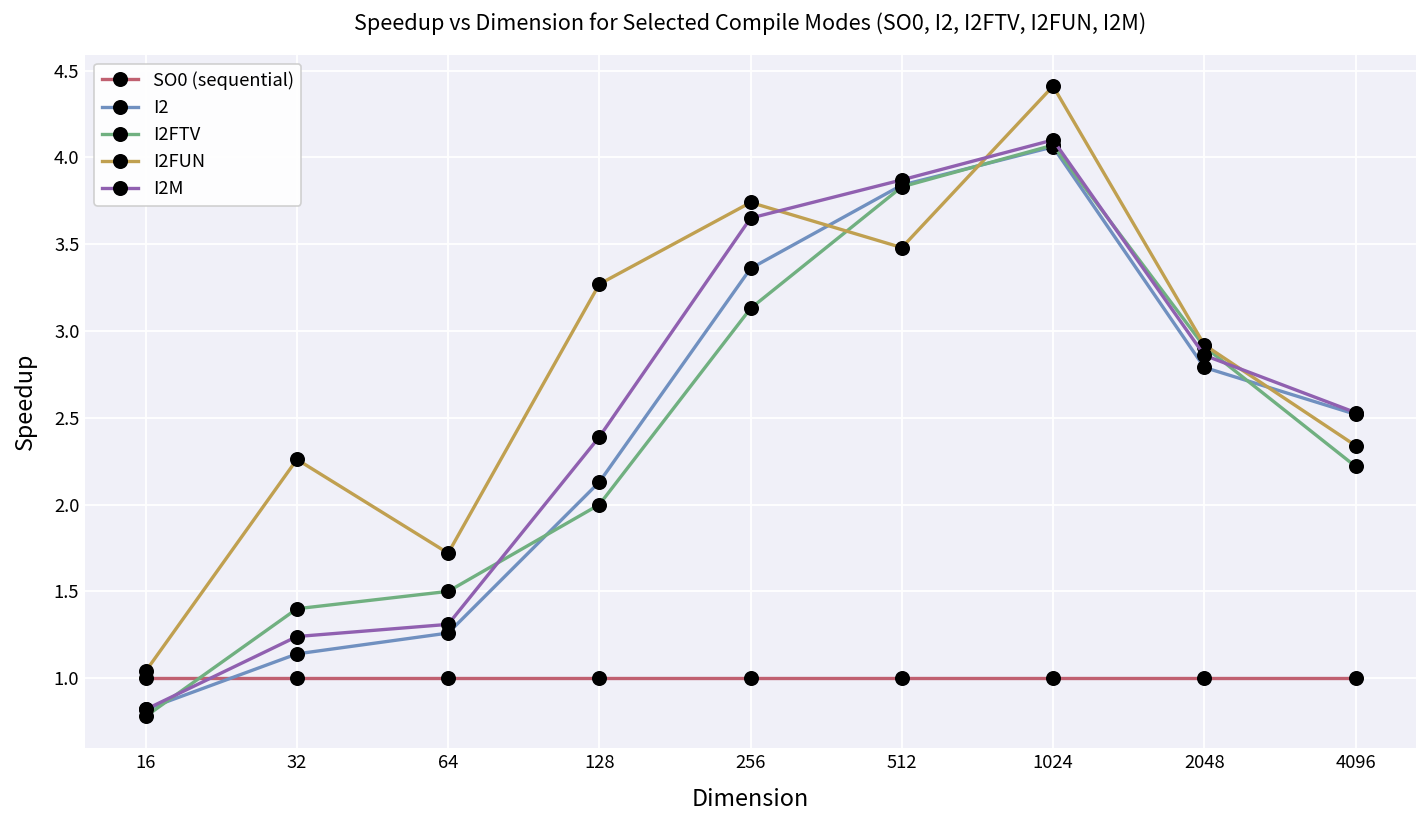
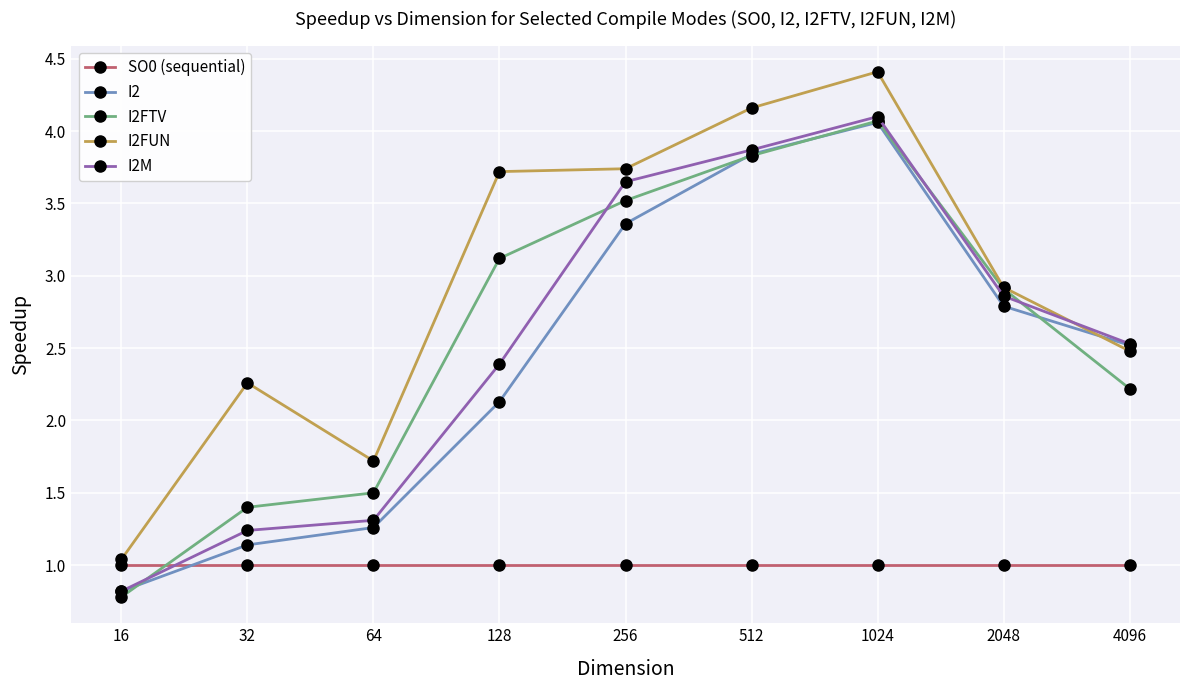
  {
    "SO0 (sequential)": {
      "16": 1.00,
      "32": 1.00,
      "64": 1.00,
      "128": 1.00,
      "256": 1.00,
      "512": 1.00,
      "1024": 1.00,
      "2048": 1.00,
      "4096": 1.00
    },
    "I2FTV": {
      "16": 0.78,
      "32": 1.40,
      "64": 1.50,
-     "128": 2.00,
-     "256": 3.13,
+     "128": 3.12,
+     "256": 3.52,
      "4096": 2.22
    },
    "I2FUN": {
      "16": 1.04,
      "32": 2.26,
      "64": 1.72,
-     "128": 3.27,
+     "128": 3.72,
      "256": 3.74,
-     "512": 3.48,
+     "512": 4.16,
      "1024": 4.41,
-     "4096": 2.34
+     "4096": 2.48
    }
  }
